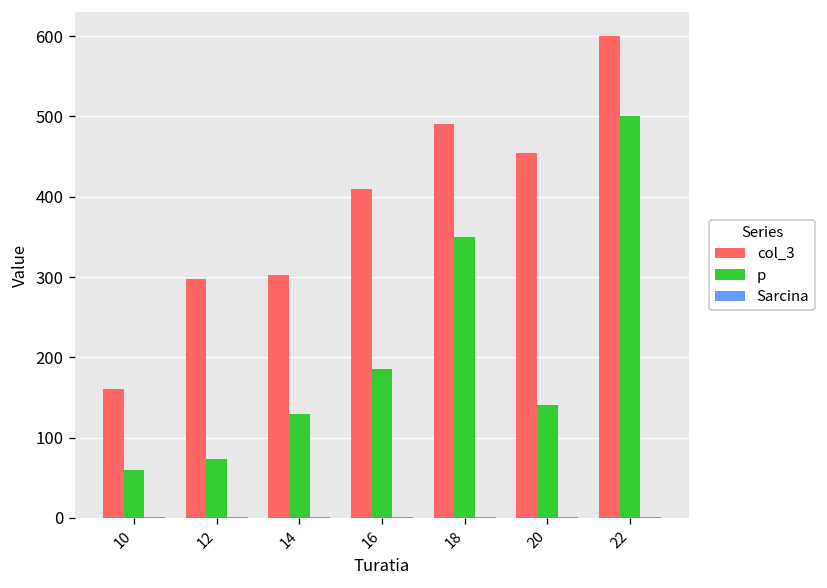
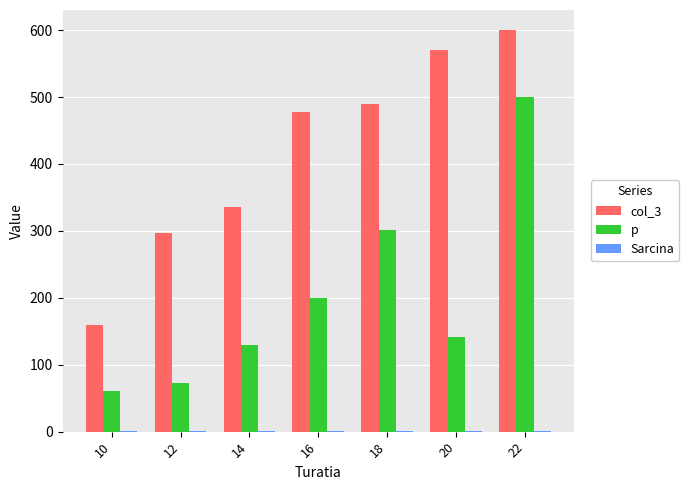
  {
    "col_3": {
      "10": 160,
      "12": 300,
-     "14": 300,
-     "16": 410,
+     "14": 340,
+     "16": 480,
      "18": 490,
-     "20": 450,
+     "20": 570,
      "22": 600
    },
    "p": {
      "10": 60,
      "12": 70,
      "14": 130,
-     "16": 190,
-     "18": 350,
+     "16": 200,
+     "18": 300,
      "20": 140,
      "22": 500
    }
  }
